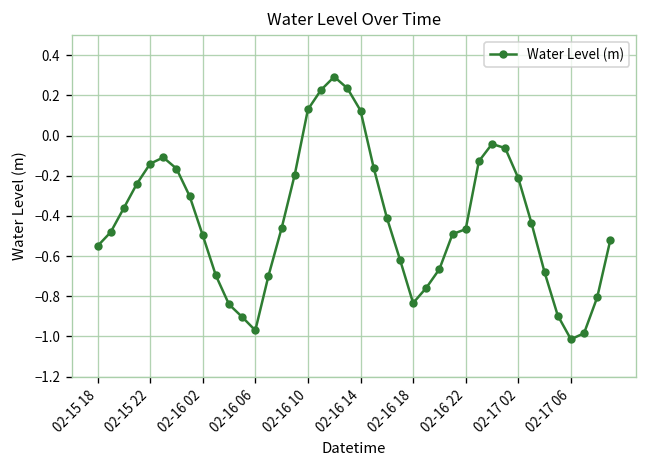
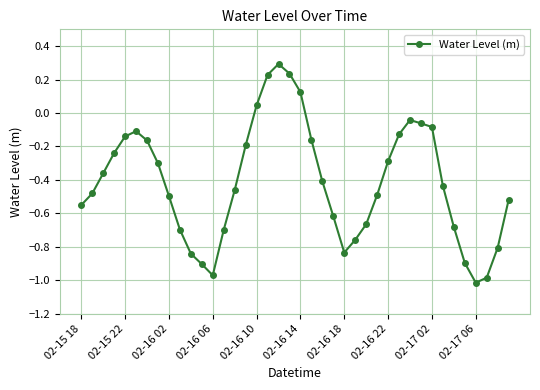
  {
    "02-15 18": -0.55,
    "02-15 22": -0.14,
    "02-16 02": -0.50,
    "02-16 06": -0.97,
-   "02-16 10": 0.13,
+   "02-16 10": 0.05,
    "02-16 14": 0.12,
    "02-16 18": -0.83,
-   "02-16 22": -0.47,
-   "02-17 02": -0.21,
+   "02-16 22": -0.29,
+   "02-17 02": -0.08,
    "02-17 06": -1.01
  }
